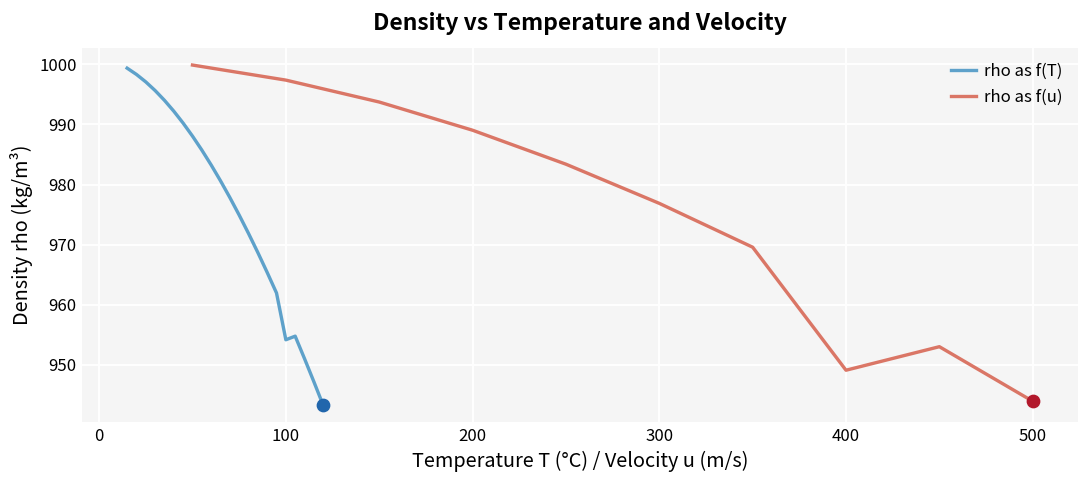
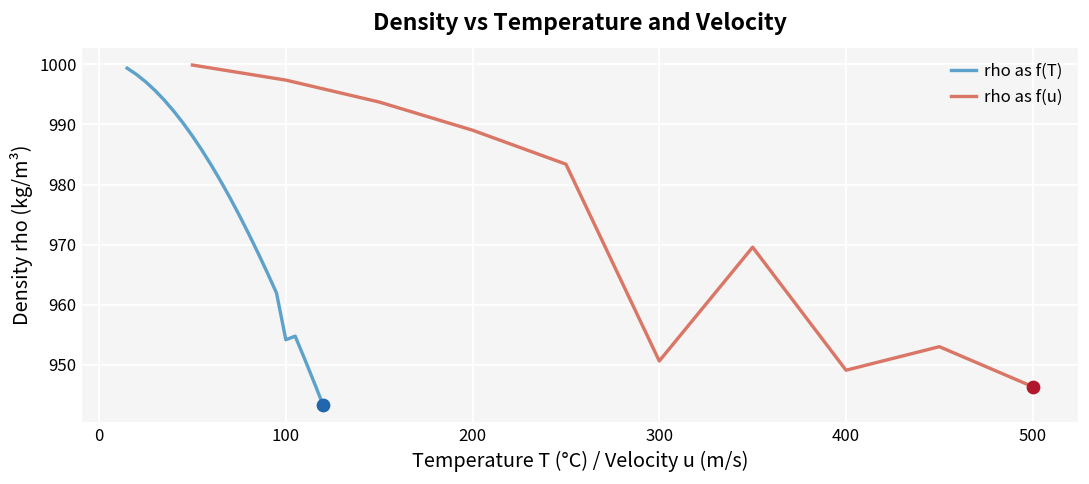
  {
    "rho as f(T)": {
      "100": 954
    },
    "rho as f(u)": {
      "100": 997,
      "200": 989,
-     "300": 977,
+     "300": 951,
      "400": 949,
-     "500": 944
+     "500": 946
    }
  }
